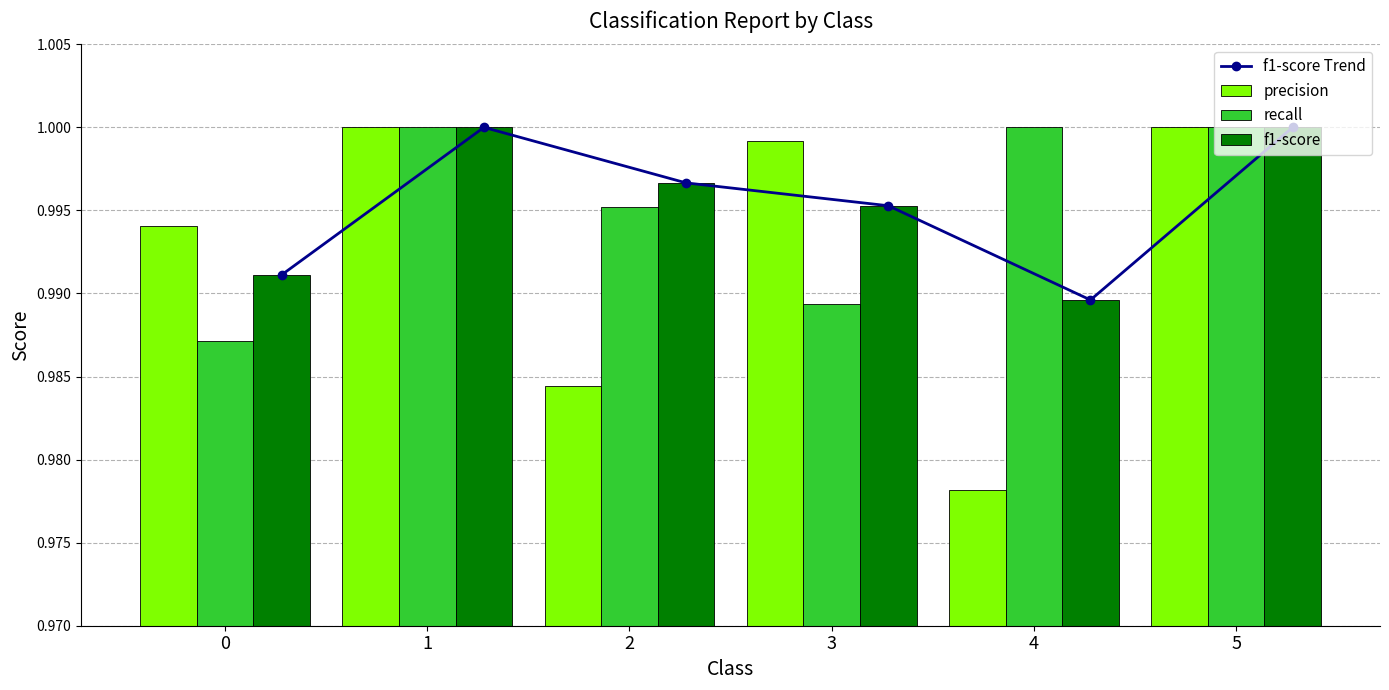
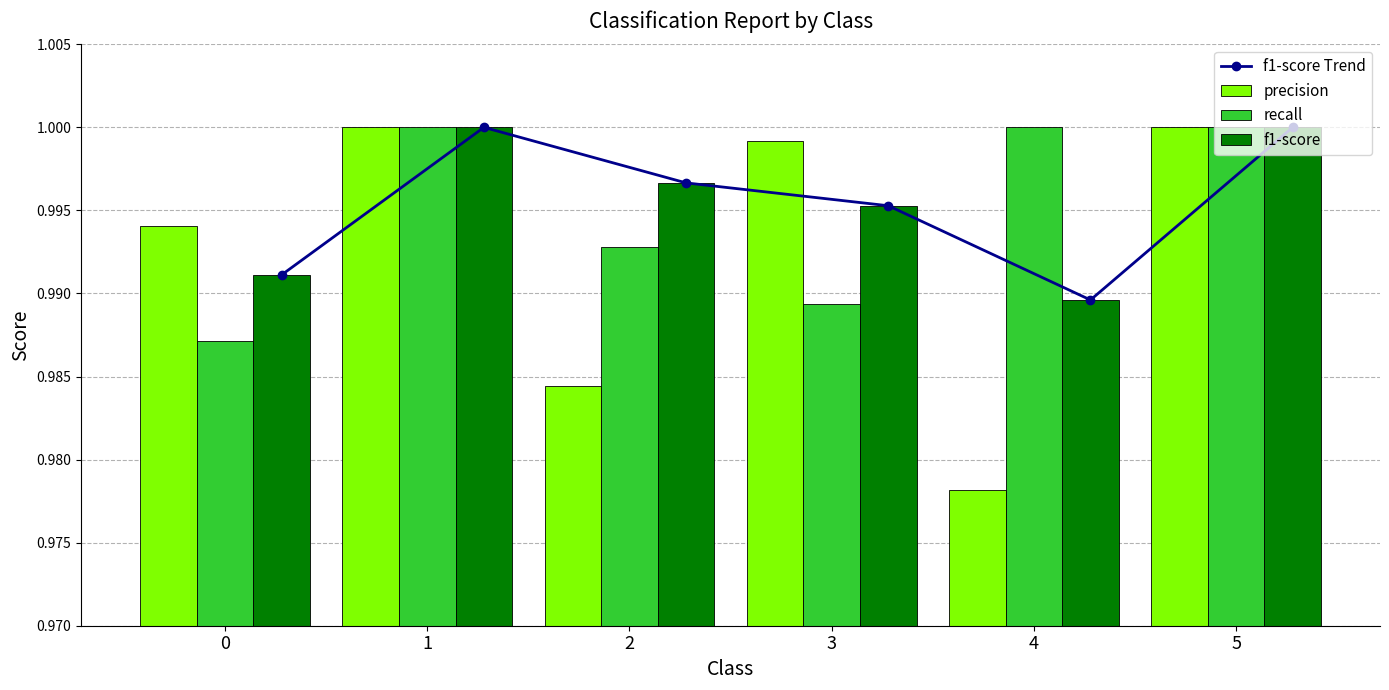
  {
    "precision": {
      "0": 0.9941,
      "1": 1.0000,
      "2": 0.9844,
      "3": 0.9992,
      "4": 0.9782,
      "5": 1.0000
    },
    "recall": {
      "0": 0.9871,
      "1": 1.0000,
-     "2": 0.9952,
+     "2": 0.9928,
      "3": 0.9894,
      "4": 1.0000
    },
    "f1-score": {
      "0": 0.9911,
      "1": 1.0000,
      "2": 0.9967,
      "3": 0.9953,
      "4": 0.9896
    }
  }
